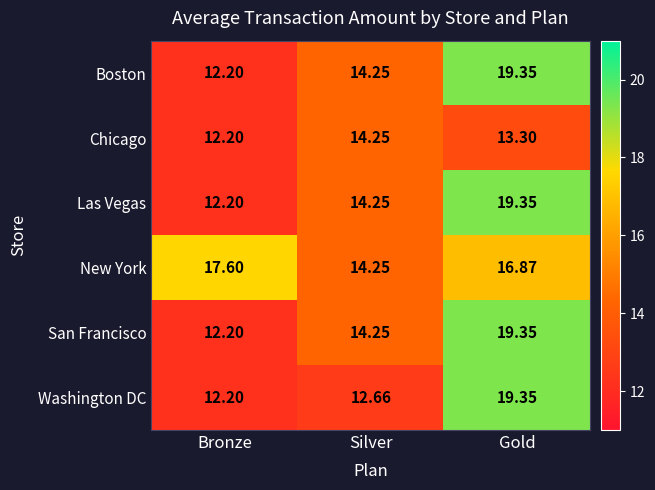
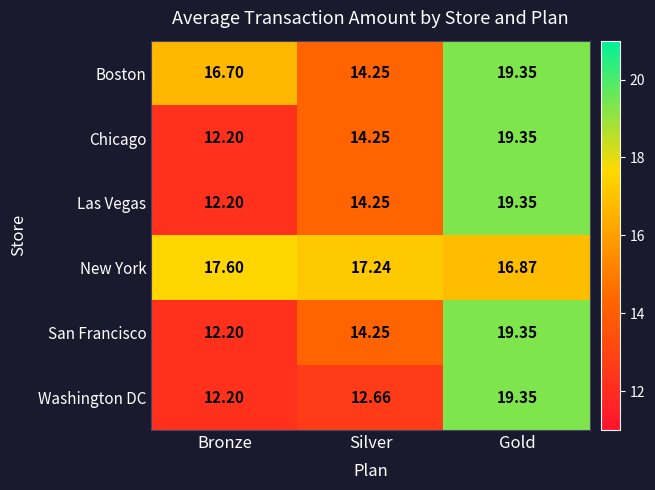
  {
    "Boston": {
-     "Bronze": 12.20,
+     "Bronze": 16.70,
      "Silver": 14.25,
      "Gold": 19.35
    },
    "Chicago": {
      "Bronze": 12.20,
      "Silver": 14.25,
-     "Gold": 13.30
+     "Gold": 19.35
    },
    "Las Vegas": {
      "Bronze": 12.20,
      "Silver": 14.25,
      "Gold": 19.35
    },
    "New York": {
      "Bronze": 17.60,
-     "Silver": 14.25,
+     "Silver": 17.24,
      "Gold": 16.87
    },
    "San Francisco": {
      "Bronze": 12.20,
      "Silver": 14.25,
      "Gold": 19.35
    },
    "Washington DC": {
      "Bronze": 12.20,
      "Silver": 12.66,
      "Gold": 19.35
    }
  }
